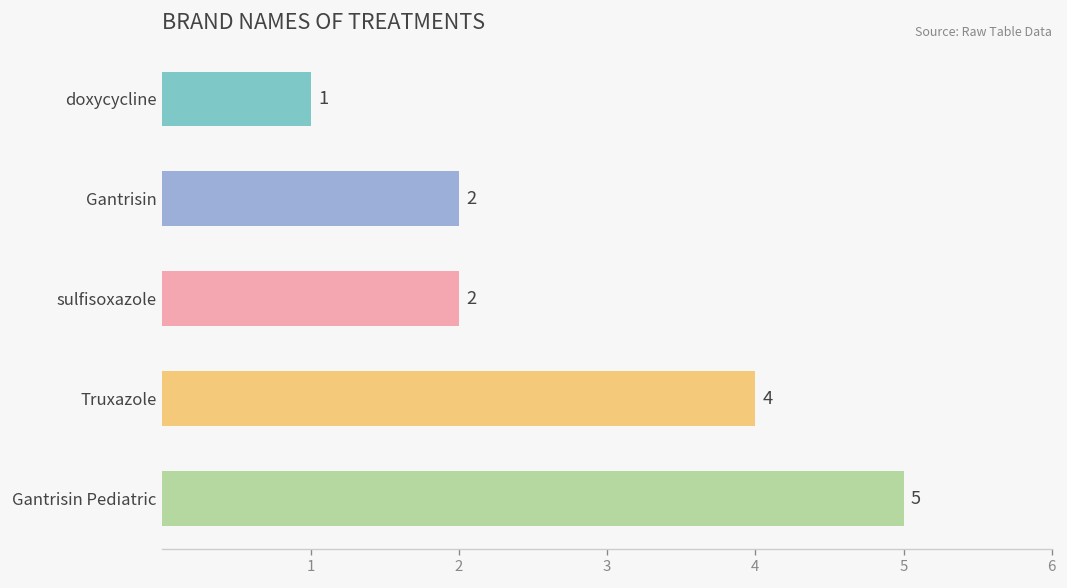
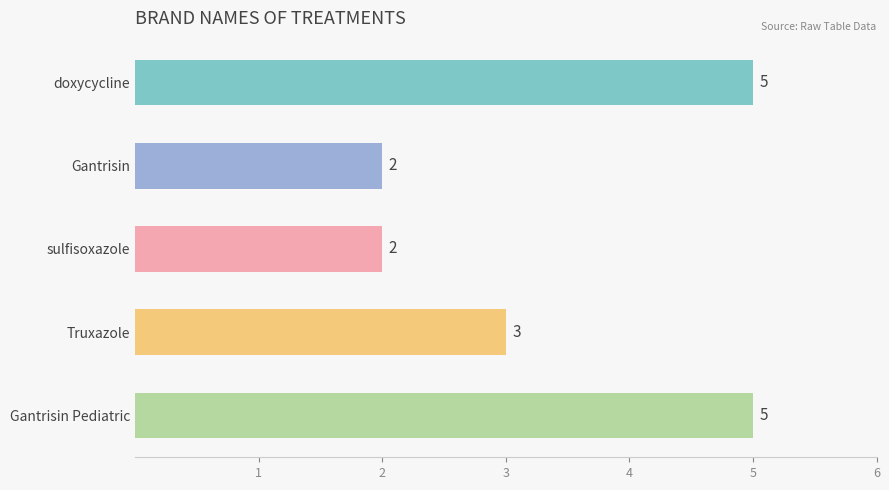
  {
-   "doxycycline": 1,
+   "doxycycline": 5,
    "Gantrisin": 2,
    "sulfisoxazole": 2,
-   "Truxazole": 4,
+   "Truxazole": 3,
    "Gantrisin Pediatric": 5
  }
